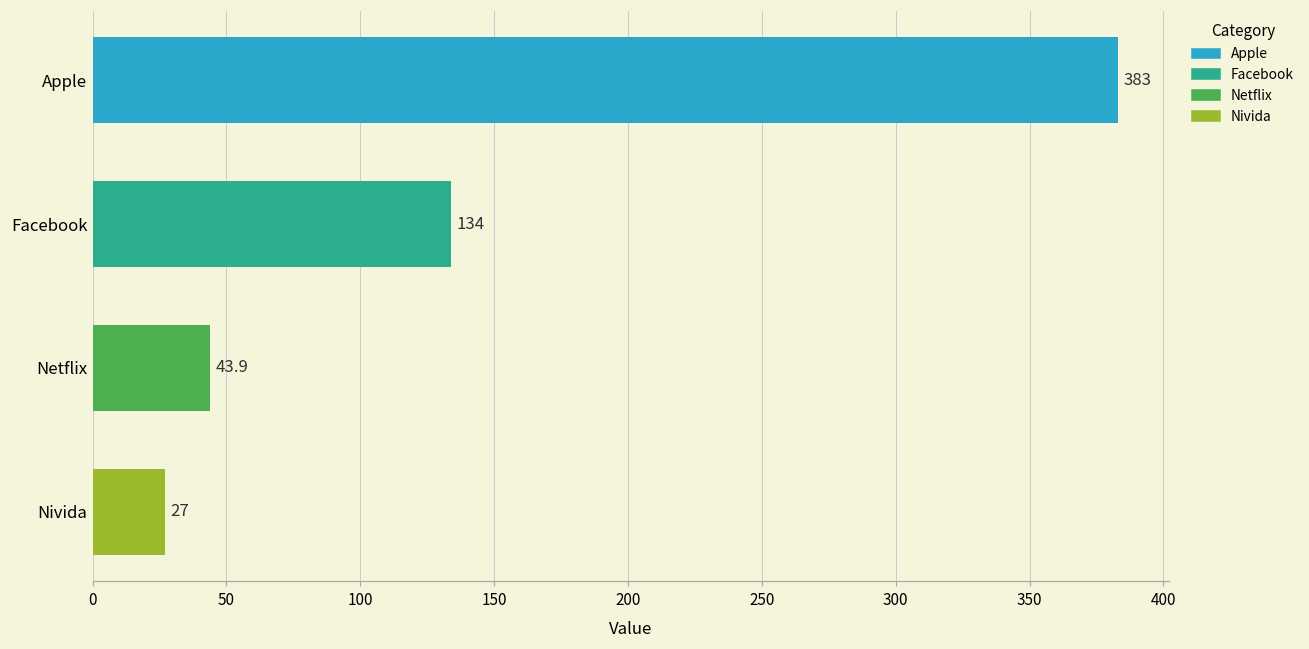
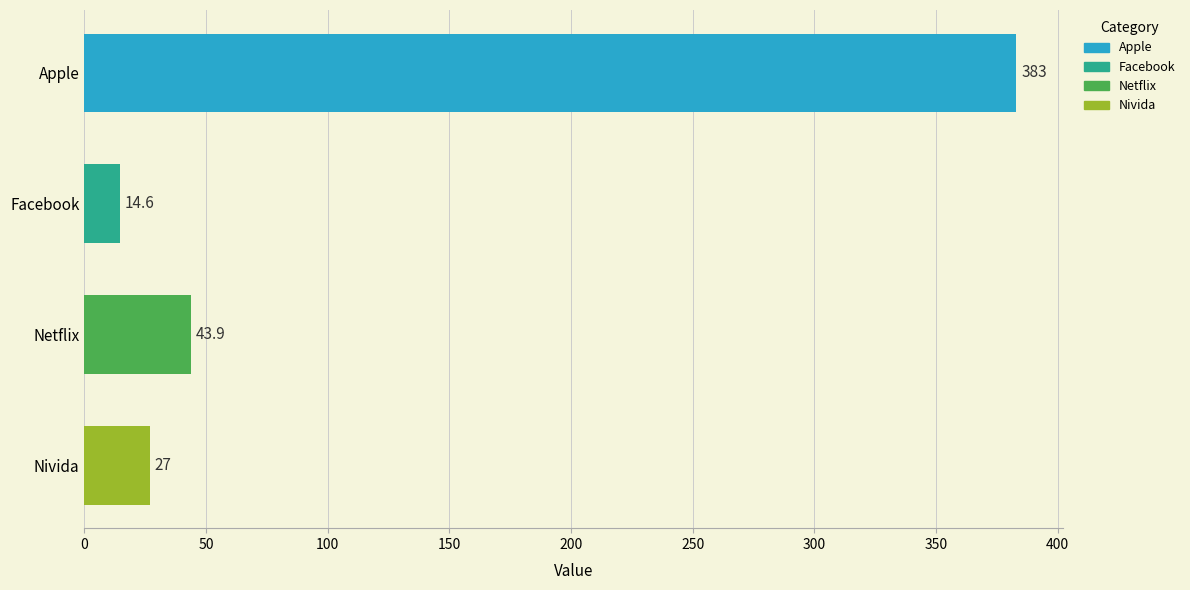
  {
    "Apple": 383,
-   "Facebook": 134,
+   "Facebook": 14.6,
    "Netflix": 43.9,
    "Nivida": 27
  }
